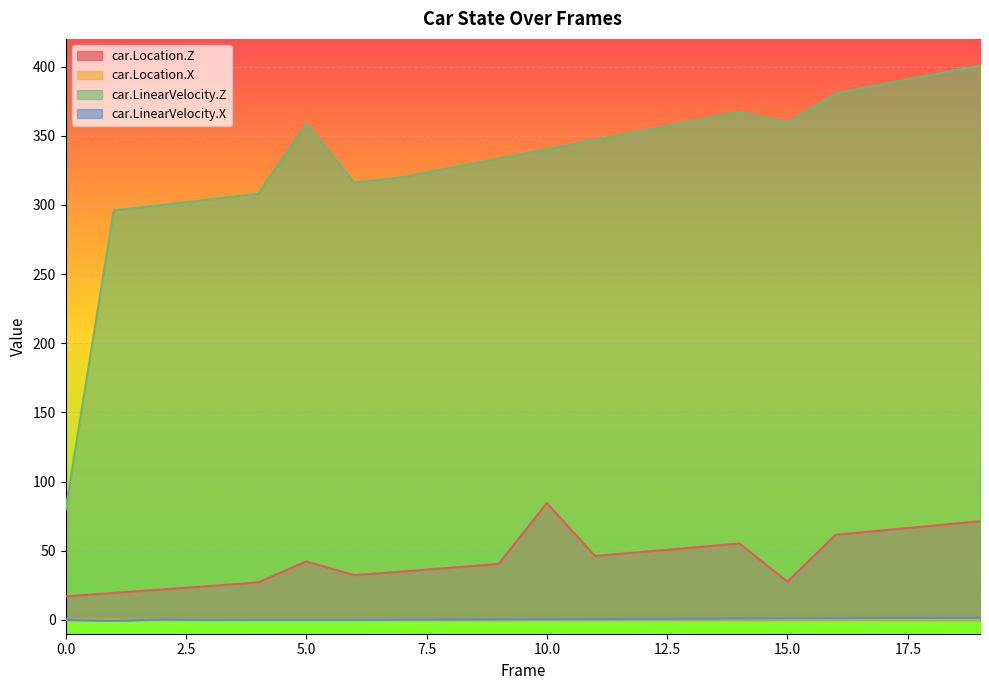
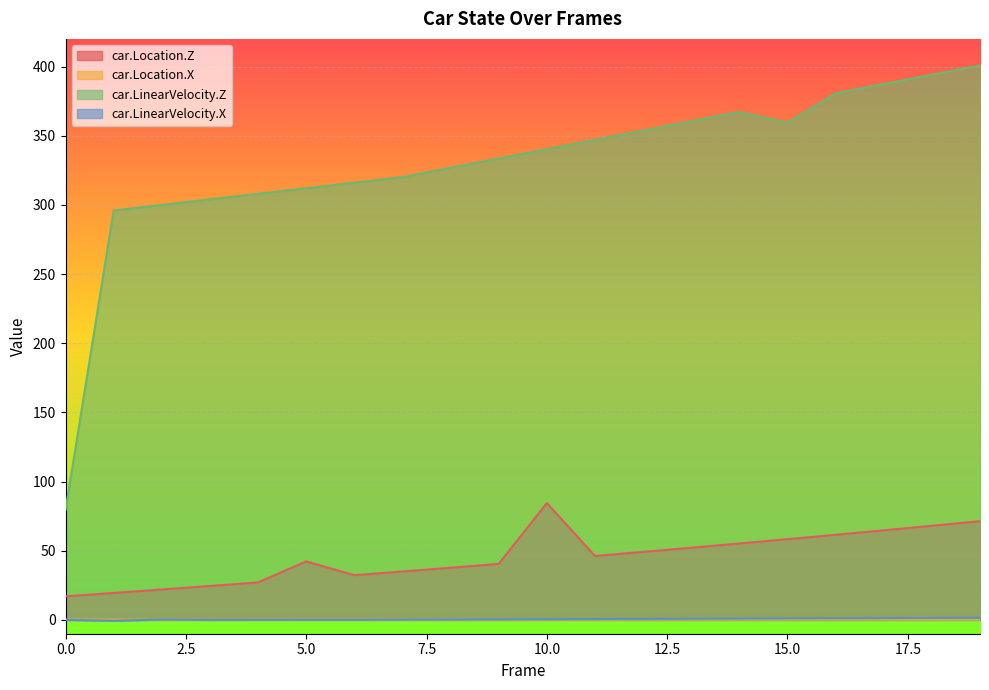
  {
    "car.Location.Z": {
      "0.0": 17,
      "5.0": 42,
      "10.0": 84,
-     "15.0": 28
+     "15.0": 58
    },
    "car.LinearVelocity.Z": {
      "0.0": 79,
-     "5.0": 359,
+     "5.0": 312,
      "10.0": 340,
      "15.0": 359
    }
  }
